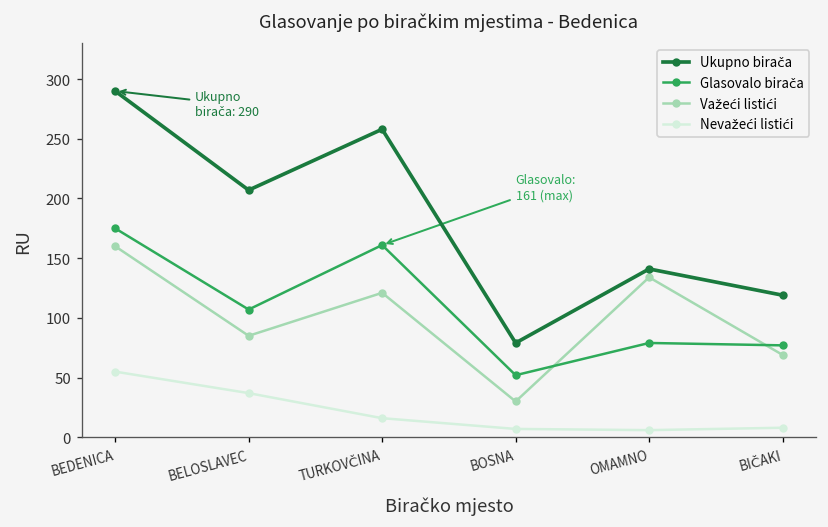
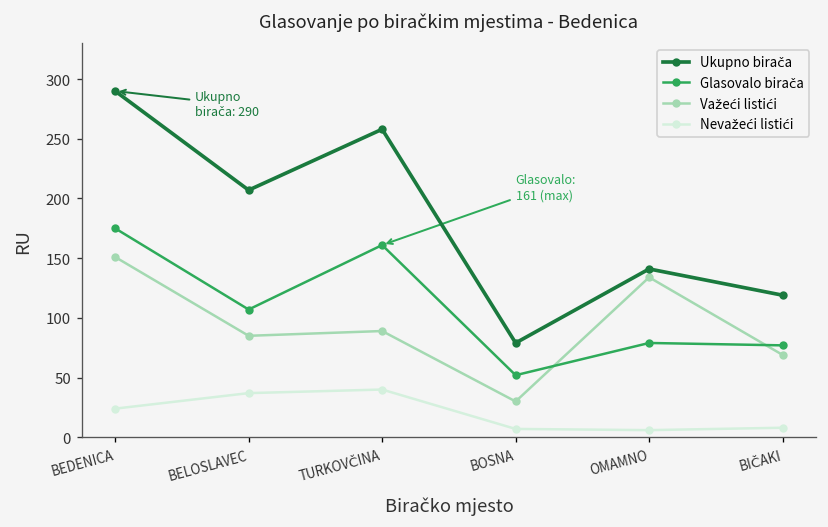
  {
    "Važeći listići": {
-     "BEDENICA": 160,
+     "BEDENICA": 150,
      "BELOSLAVEC": 90,
-     "TURKOVČINA": 120,
+     "TURKOVČINA": 90,
      "BOSNA": 30,
      "OMAMNO": 130,
      "BIČAKI": 70
    },
    "Nevažeći listići": {
-     "BEDENICA": 60,
+     "BEDENICA": 20,
      "BELOSLAVEC": 40,
-     "TURKOVČINA": 20,
+     "TURKOVČINA": 40,
      "BOSNA": 10,
      "OMAMNO": 10,
      "BIČAKI": 10
    }
  }
